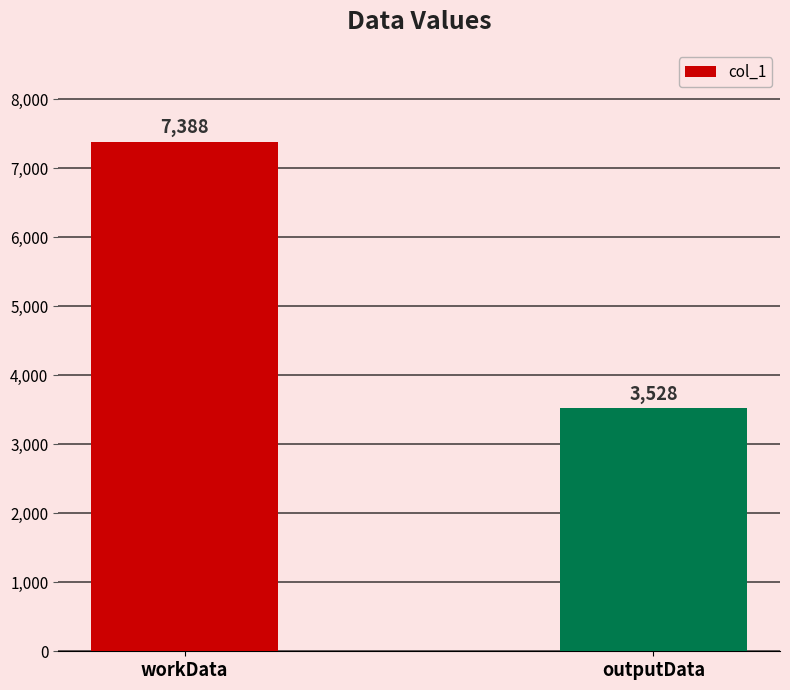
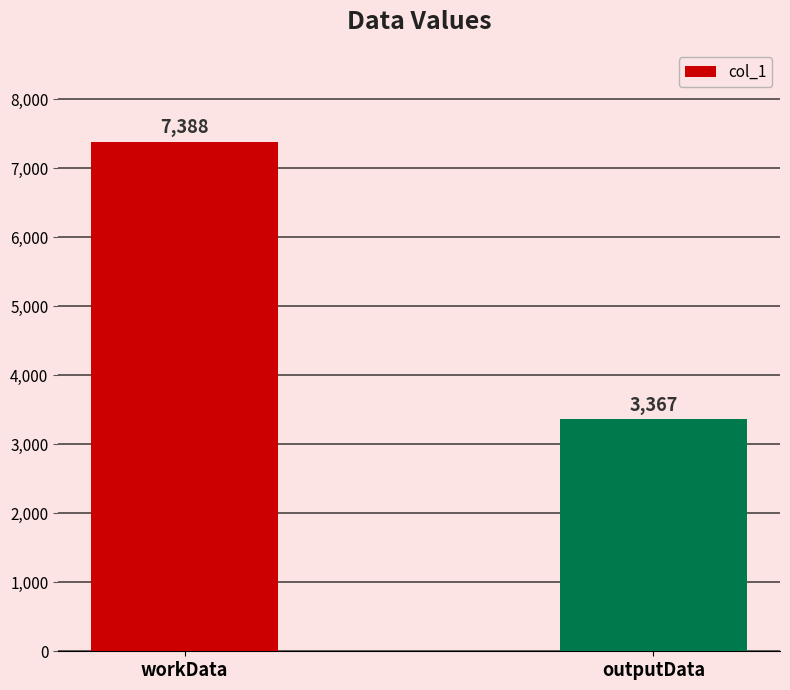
  {
    "workData": "7,388",
-   "outputData": "3,528"
+   "outputData": "3,367"
  }
